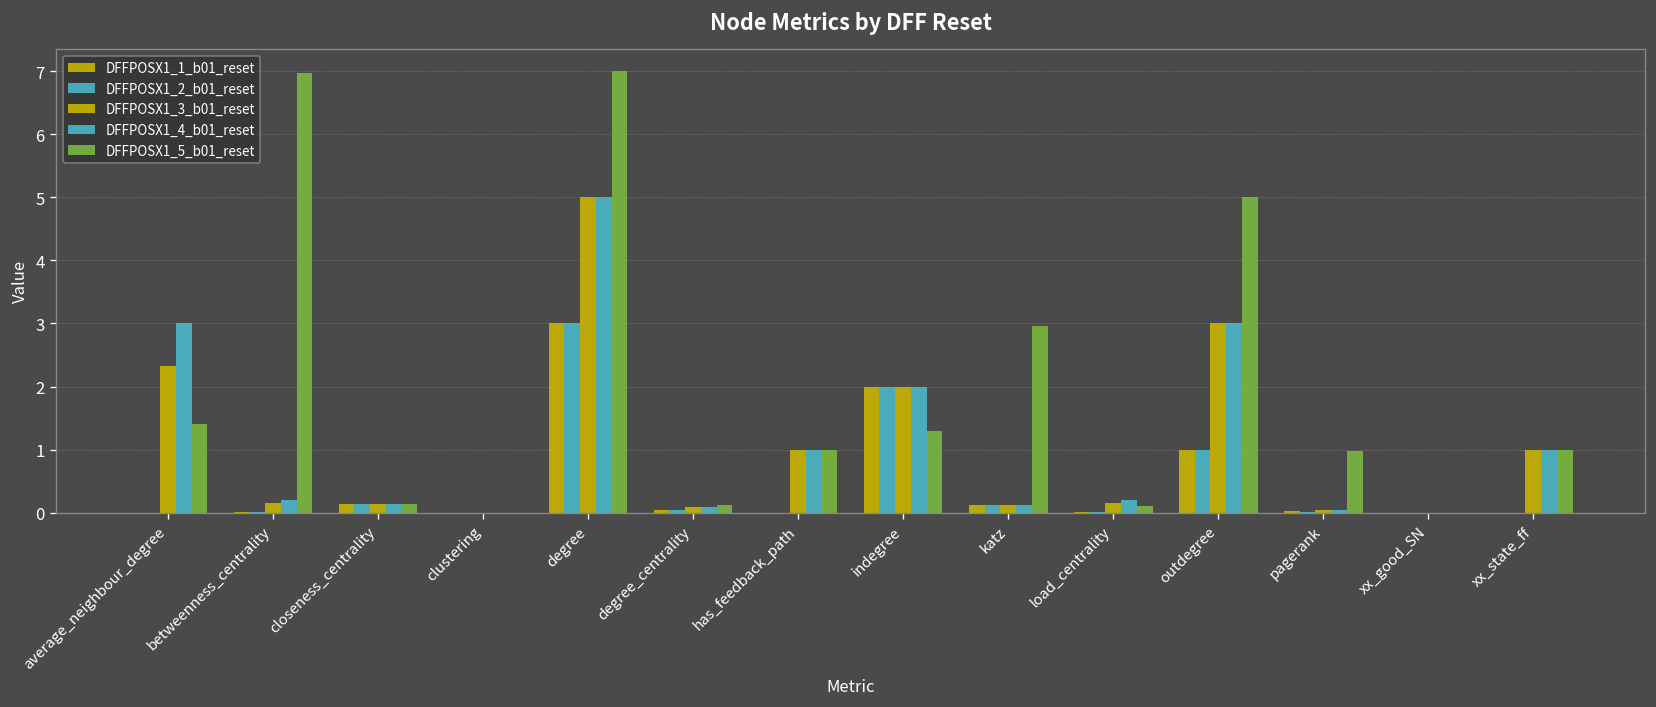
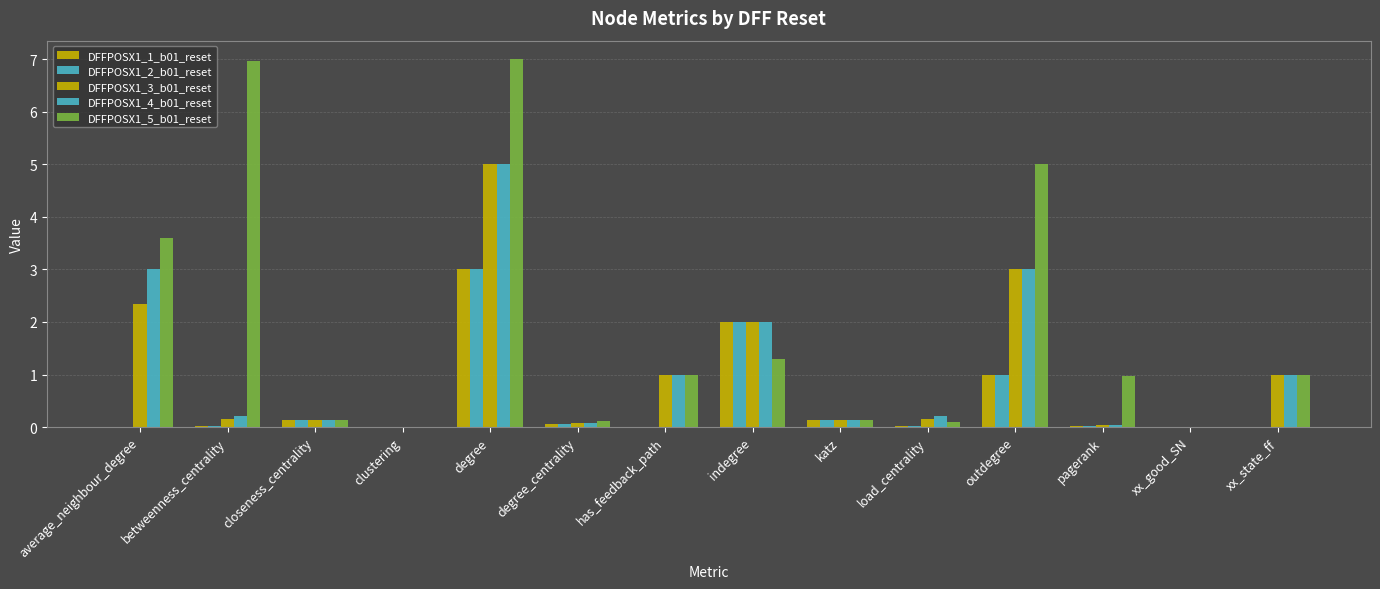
  {
    "DFFPOSX1_5_b01_reset": {
-     "average_neighbour_degree": 1.4,
+     "average_neighbour_degree": 3.6,
      "betweenness_centrality": 7.0,
      "closeness_centrality": 0.1,
      "clustering": 0.0,
      "degree": 7.0,
      "degree_centrality": 0.1,
      "has_feedback_path": 1.0,
      "indegree": 1.3,
-     "katz": 3.0,
+     "katz": 0.1,
      "load_centrality": 0.1,
      "outdegree": 5.0,
      "pagerank": 1.0,
      "xx_good_SN": 0.0,
      "xx_state_ff": 1.0
    }
  }
